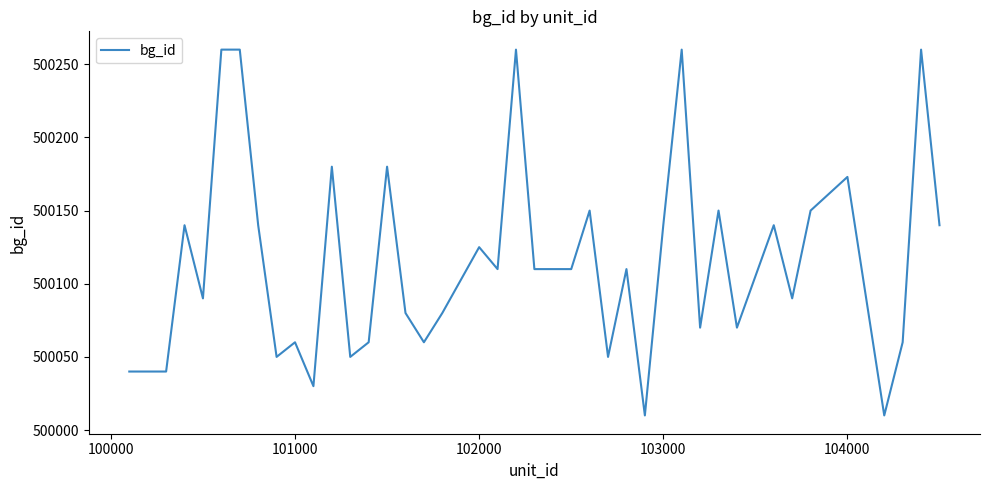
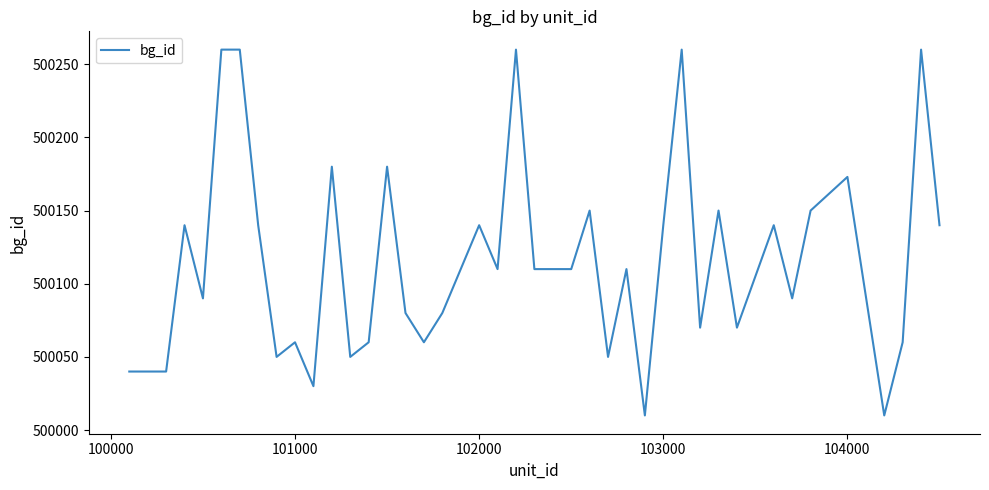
  {
    "101000": 500060,
-   "102000": 500125,
+   "102000": 500140,
    "103000": 500140,
    "104000": 500173
  }
